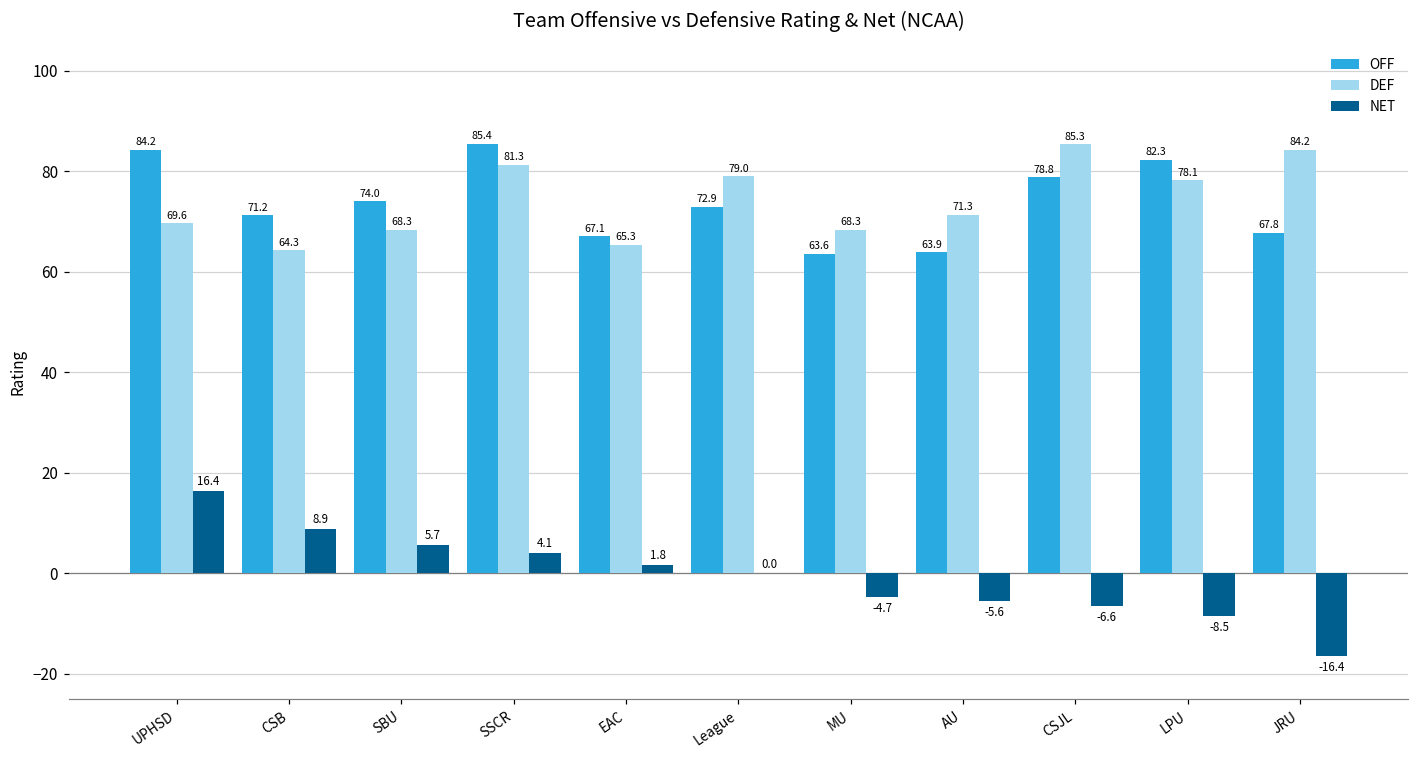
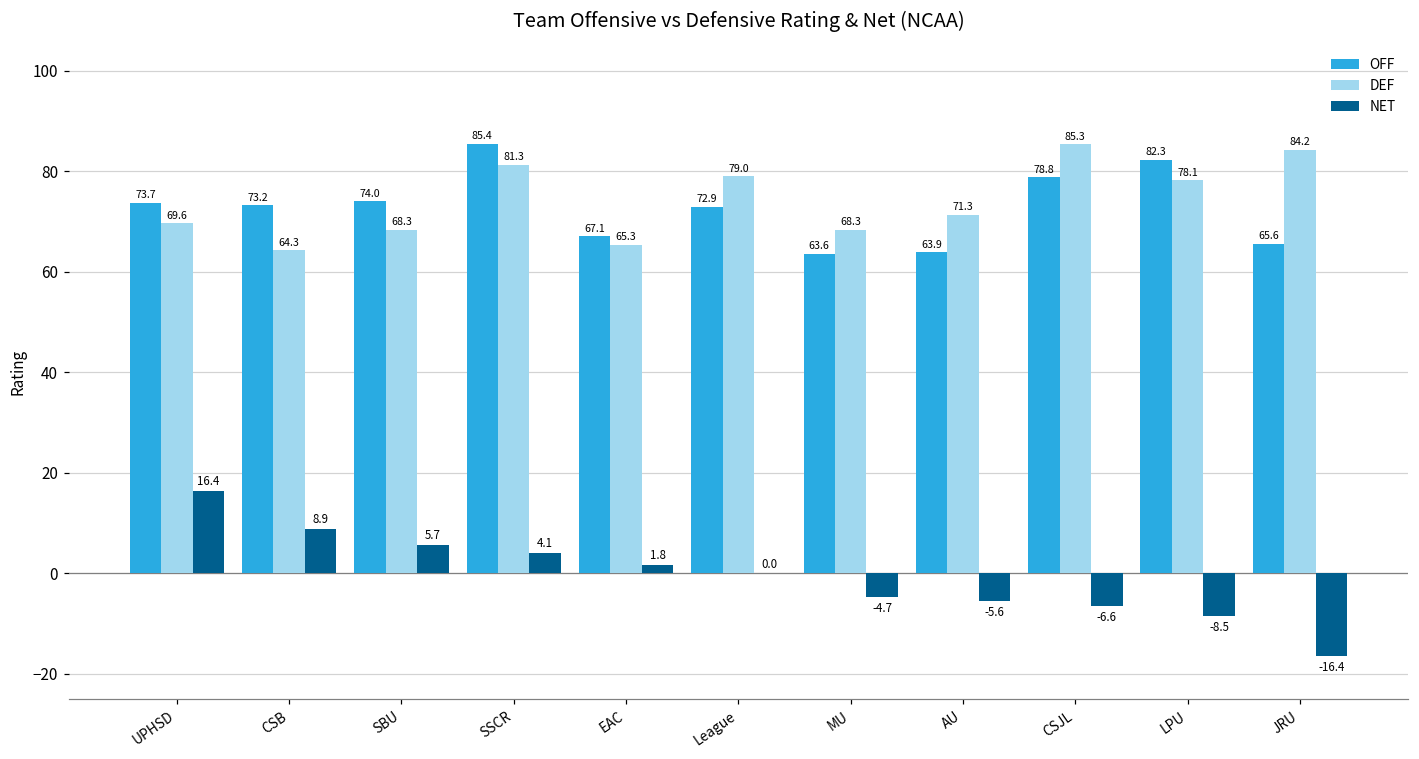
  {
    "OFF": {
-     "UPHSD": 84.2,
-     "CSB": 71.2,
+     "UPHSD": 73.7,
+     "CSB": 73.2,
      "SBU": 74.0,
      "SSCR": 85.4,
      "EAC": 67.1,
      "League": 72.9,
      "MU": 63.6,
      "AU": 63.9,
      "CSJL": 78.8,
      "LPU": 82.3,
-     "JRU": 67.8
+     "JRU": 65.6
    },
    "DEF": {
      "UPHSD": 69.6,
      "CSB": 64.3,
      "SBU": 68.3,
      "SSCR": 81.3,
      "EAC": 65.3,
      "League": 79.0,
      "MU": 68.3,
      "AU": 71.3,
      "CSJL": 85.3,
      "LPU": 78.1,
      "JRU": 84.2
    },
    "NET": {
      "UPHSD": 16.4,
      "CSB": 8.9,
      "SBU": 5.7,
      "SSCR": 4.1,
      "EAC": 1.8,
      "League": 0.0,
      "MU": -4.7,
      "AU": -5.6,
      "CSJL": -6.6,
      "LPU": -8.5,
      "JRU": -16.4
    }
  }
